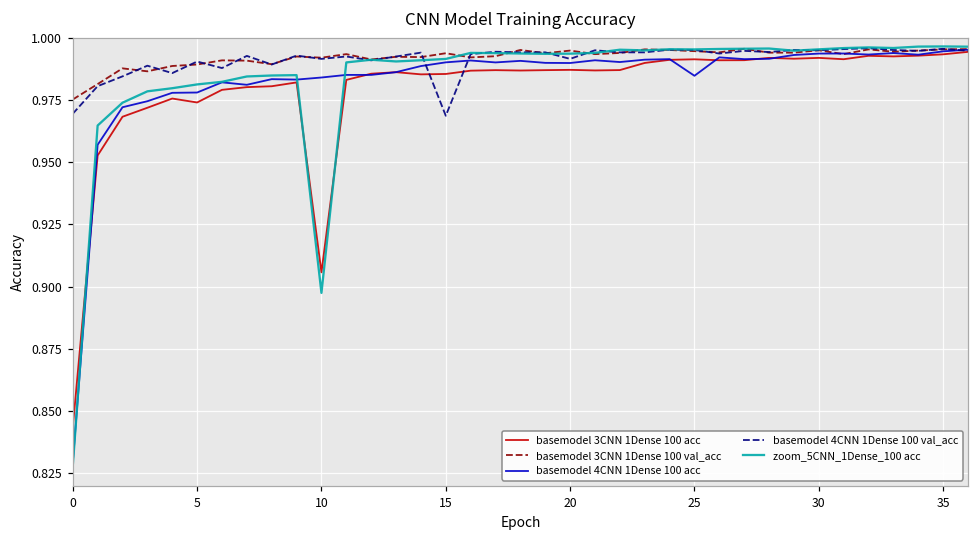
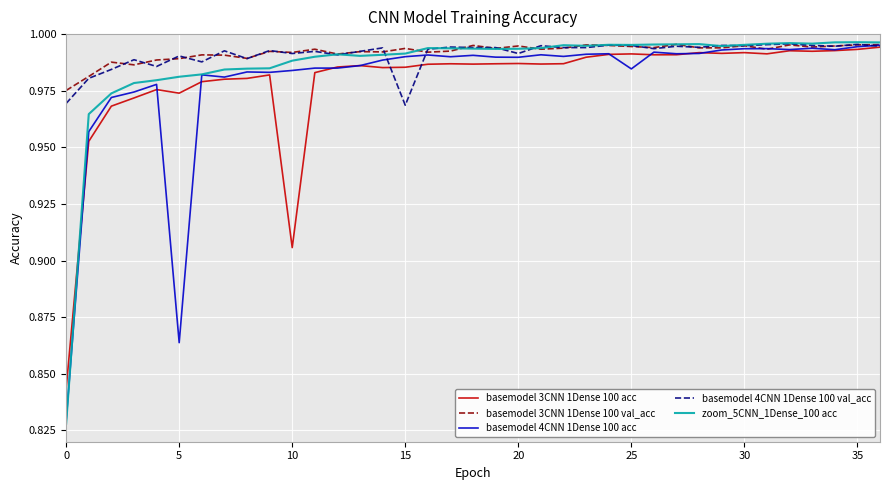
  {
    "basemodel 3CNN 1Dense 100 acc": {
      "0": 0.843,
      "5": 0.974,
      "10": 0.906,
      "15": 0.985,
      "20": 0.987,
      "25": 0.991,
      "30": 0.992,
      "35": 0.993
    },
    "basemodel 3CNN 1Dense 100 val_acc": {
      "0": 0.975,
      "5": 0.989,
      "15": 0.994,
      "20": 0.995
    },
    "basemodel 4CNN 1Dense 100 acc": {
      "0": 0.829,
-     "5": 0.978,
+     "5": 0.864,
      "10": 0.984,
      "15": 0.990,
      "20": 0.990,
      "25": 0.985,
      "30": 0.994
    },
    "basemodel 4CNN 1Dense 100 val_acc": {
      "0": 0.969,
      "5": 0.990,
      "15": 0.969,
      "20": 0.991
    },
    "zoom_5CNN_1Dense_100 acc": {
      "0": 0.828,
      "5": 0.981,
-     "10": 0.897,
+     "10": 0.988,
      "15": 0.991,
      "20": 0.994
    }
  }
